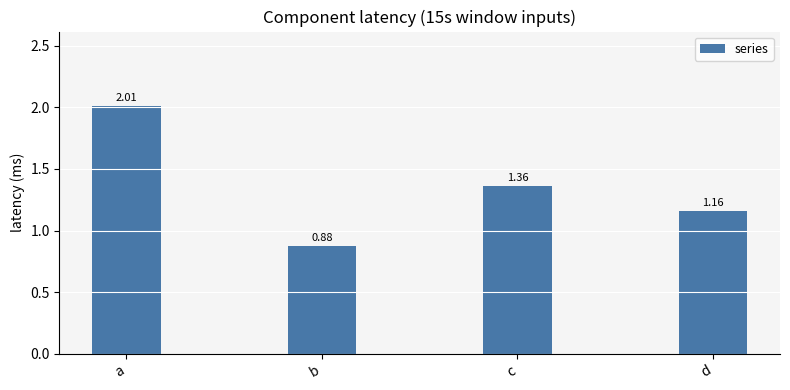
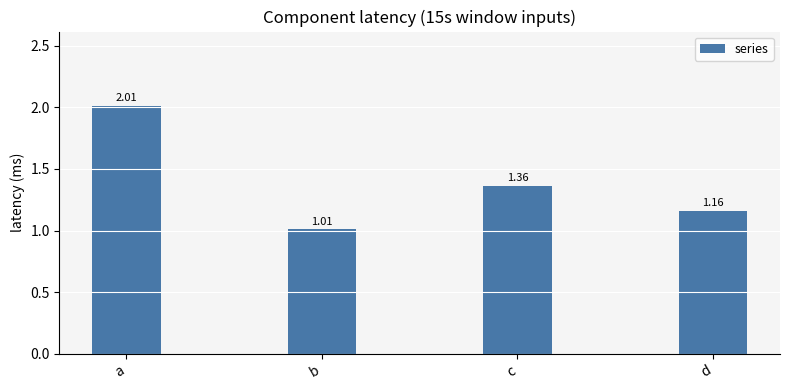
  {
    "a": 2.01,
-   "b": 0.88,
+   "b": 1.01,
    "c": 1.36,
    "d": 1.16
  }
